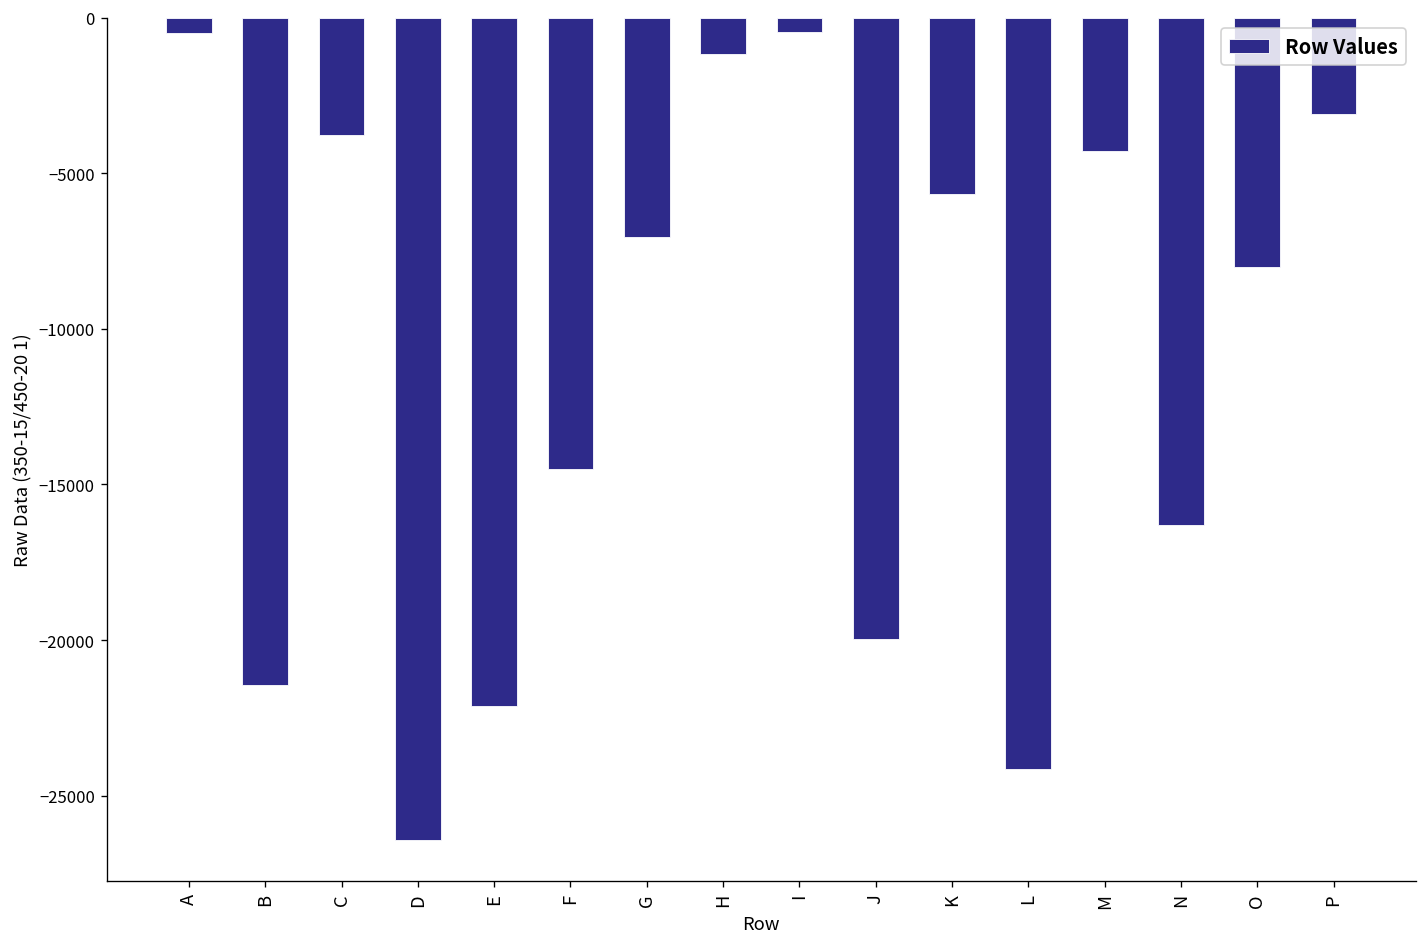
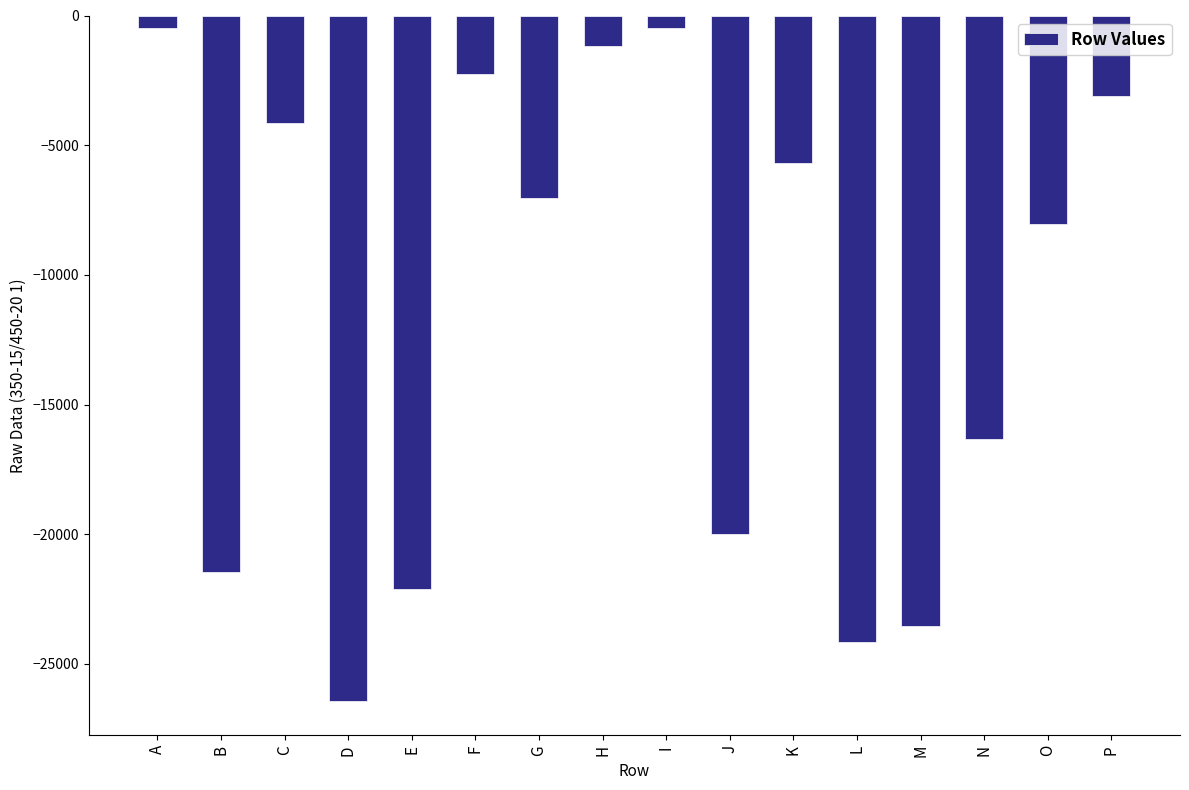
  {
    "A": -500,
    "B": -21400,
-   "C": -3800,
+   "C": -4200,
    "D": -26400,
    "E": -22100,
-   "F": -14500,
+   "F": -2200,
    "G": -7000,
    "H": -1200,
    "I": -500,
    "J": -20000,
    "K": -5700,
    "L": -24100,
-   "M": -4300,
+   "M": -23500,
    "N": -16300,
    "O": -8000,
    "P": -3100
  }
